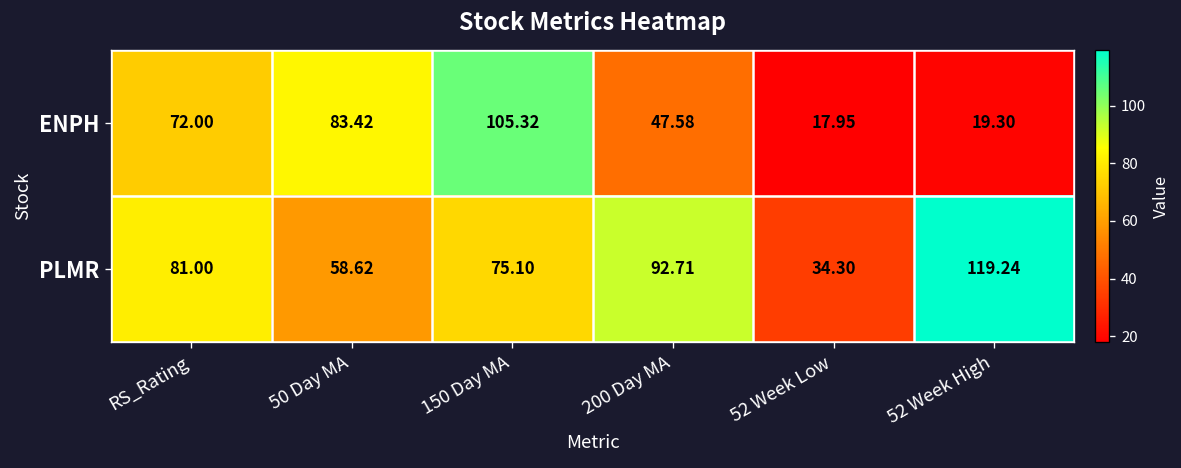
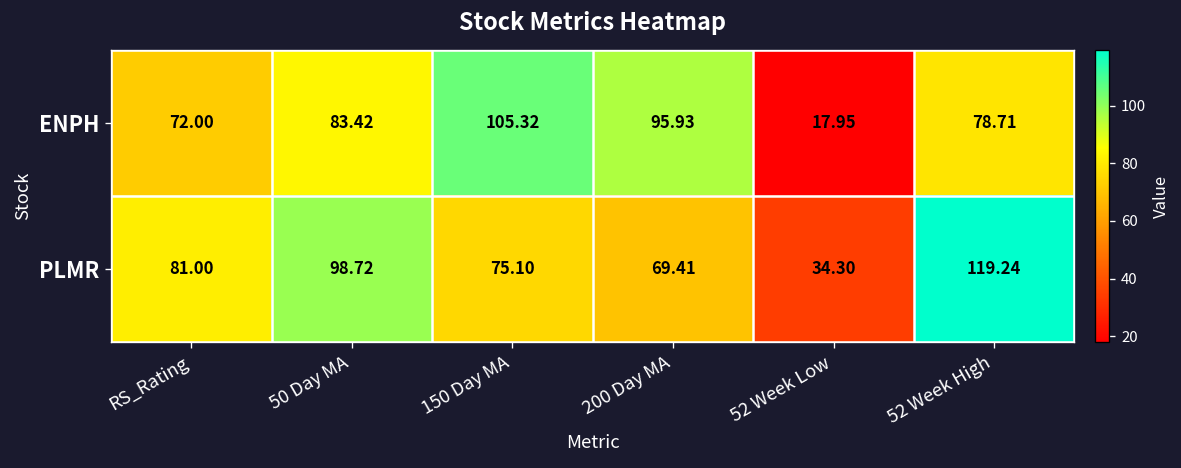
  {
    "ENPH": {
      "RS_Rating": 72.00,
      "50 Day MA": 83.42,
      "150 Day MA": 105.32,
-     "200 Day MA": 47.58,
+     "200 Day MA": 95.93,
      "52 Week Low": 17.95,
-     "52 Week High": 19.30
+     "52 Week High": 78.71
    },
    "PLMR": {
      "RS_Rating": 81.00,
-     "50 Day MA": 58.62,
+     "50 Day MA": 98.72,
      "150 Day MA": 75.10,
-     "200 Day MA": 92.71,
+     "200 Day MA": 69.41,
      "52 Week Low": 34.30,
      "52 Week High": 119.24
    }
  }
